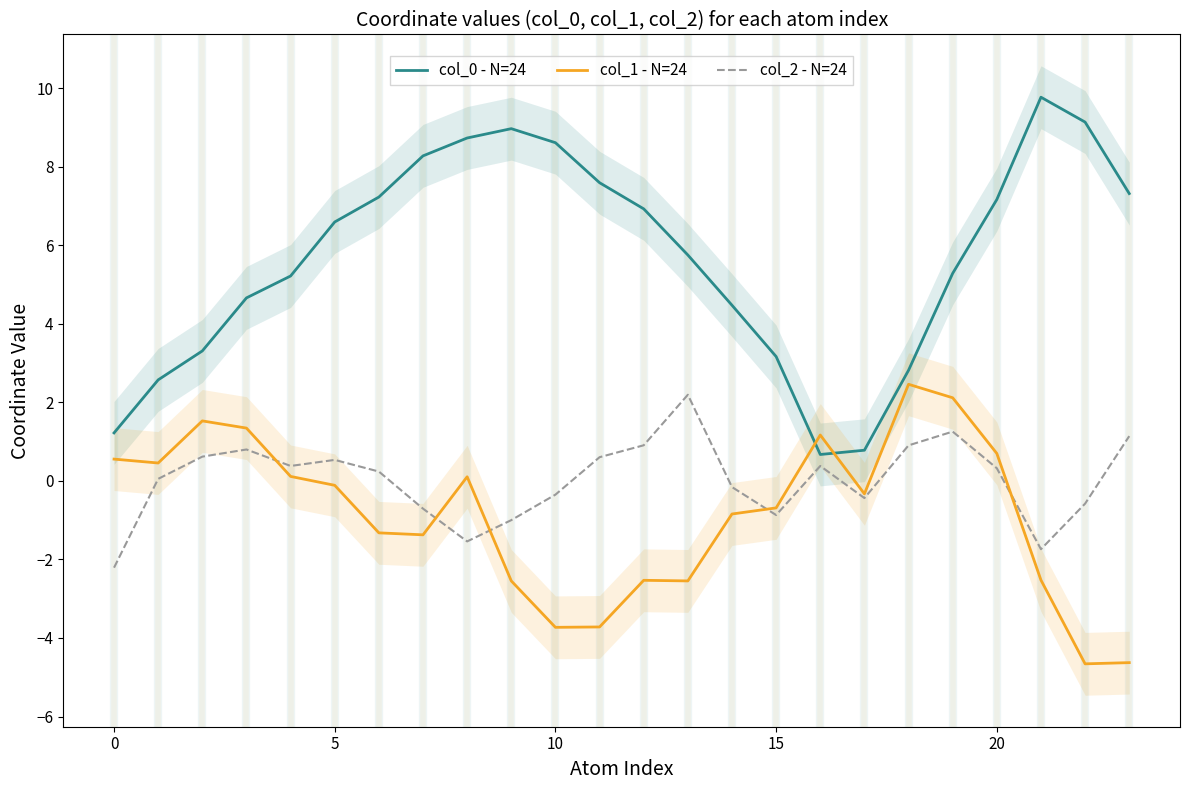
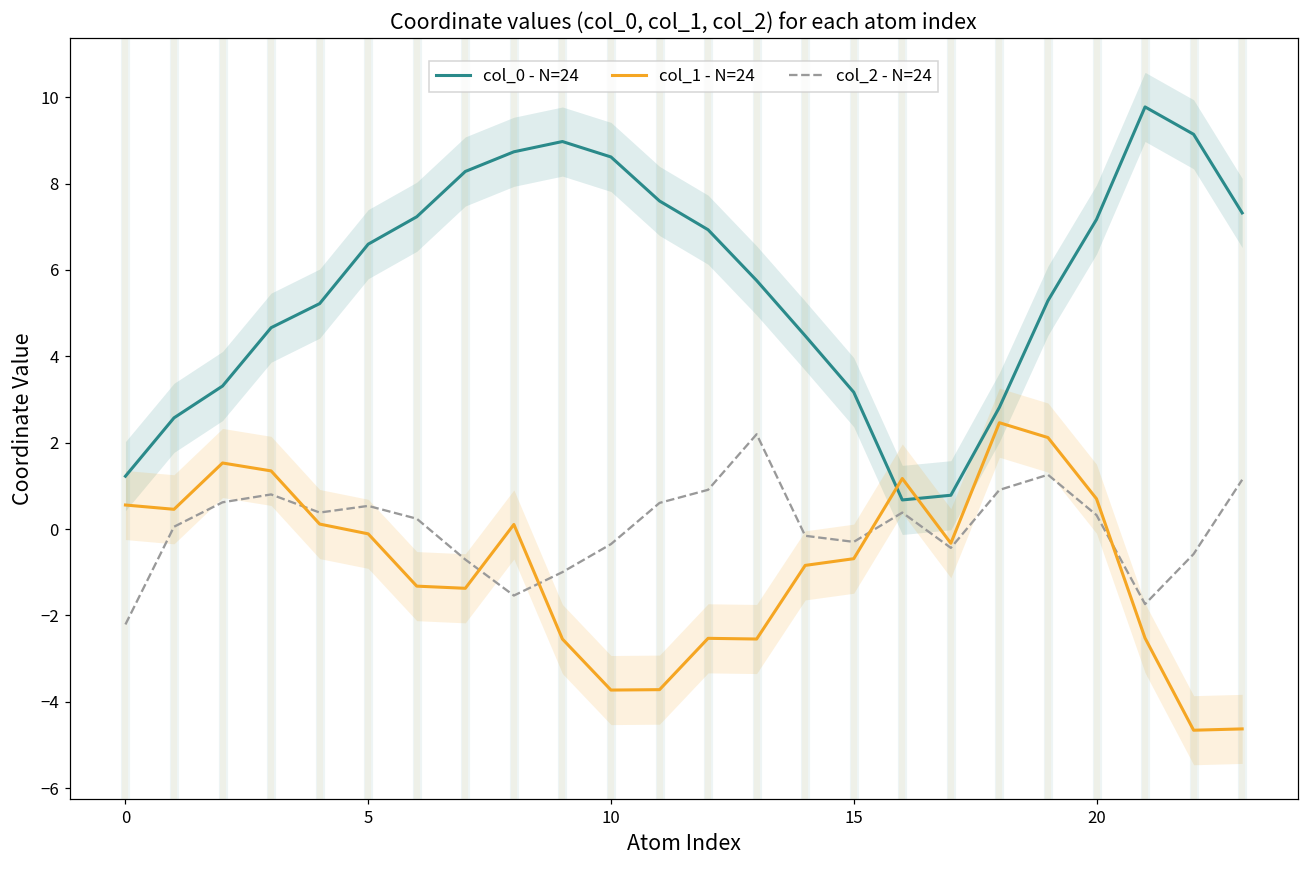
  {
    "col_2 - N=24": {
      "0": -2.2,
      "5": 0.5,
      "10": -0.3,
-     "15": -0.9,
+     "15": -0.3,
      "20": 0.3
    }
  }
